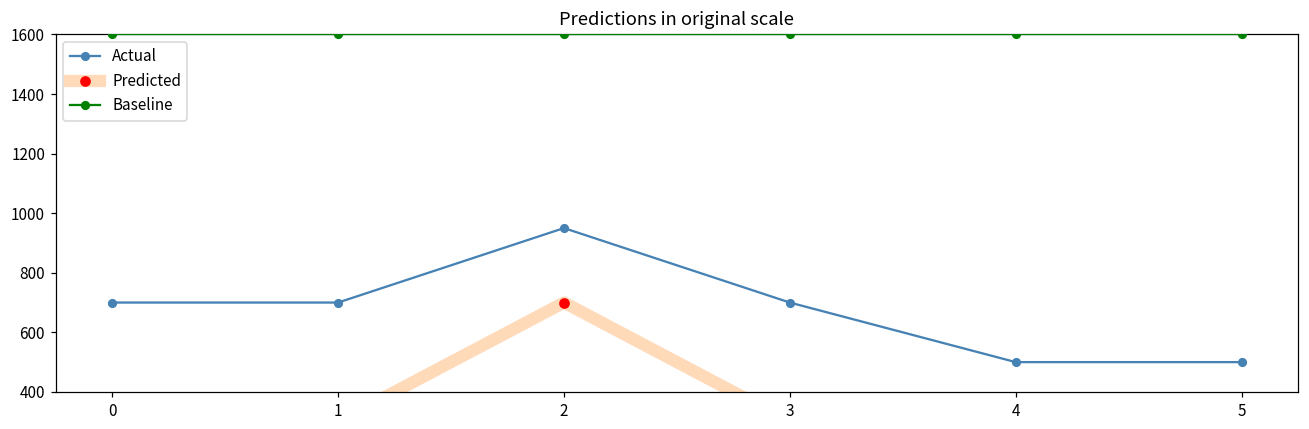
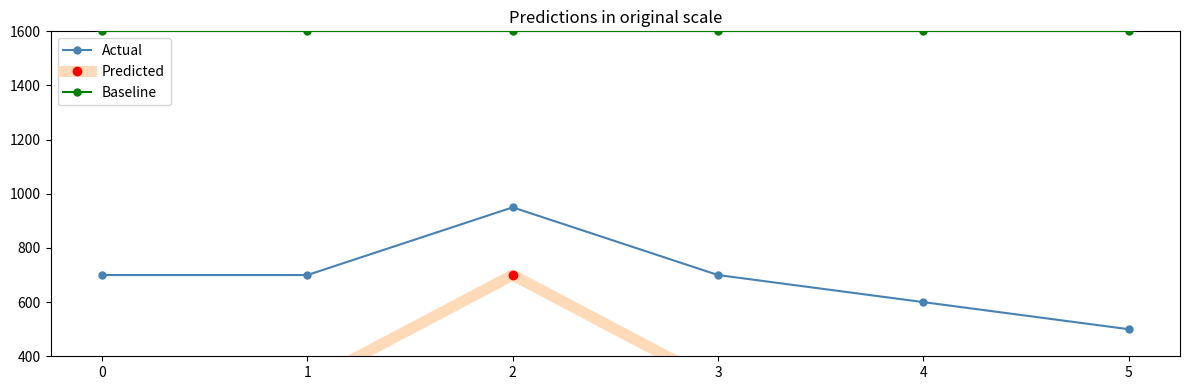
  {
    "Actual": {
      "0": 700,
      "1": 700,
      "2": 950,
      "3": 700,
-     "4": 500,
+     "4": 600,
      "5": 500
    },
    "Predicted": {
      "2": 700
    },
    "Baseline": {
      "0": 1600,
      "1": 1600,
      "2": 1600,
      "3": 1600,
      "4": 1600,
      "5": 1600
    }
  }
